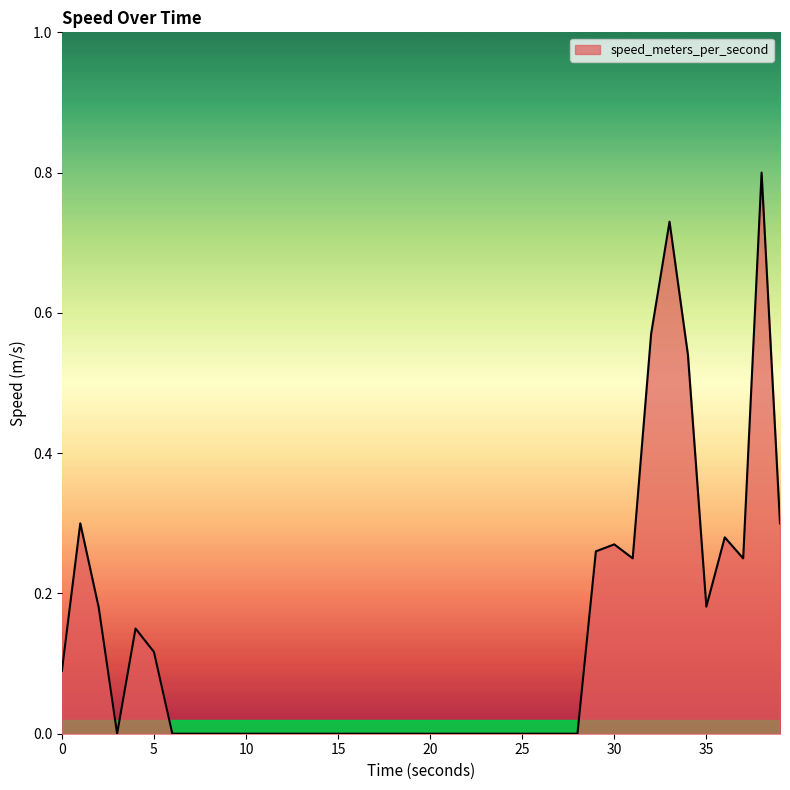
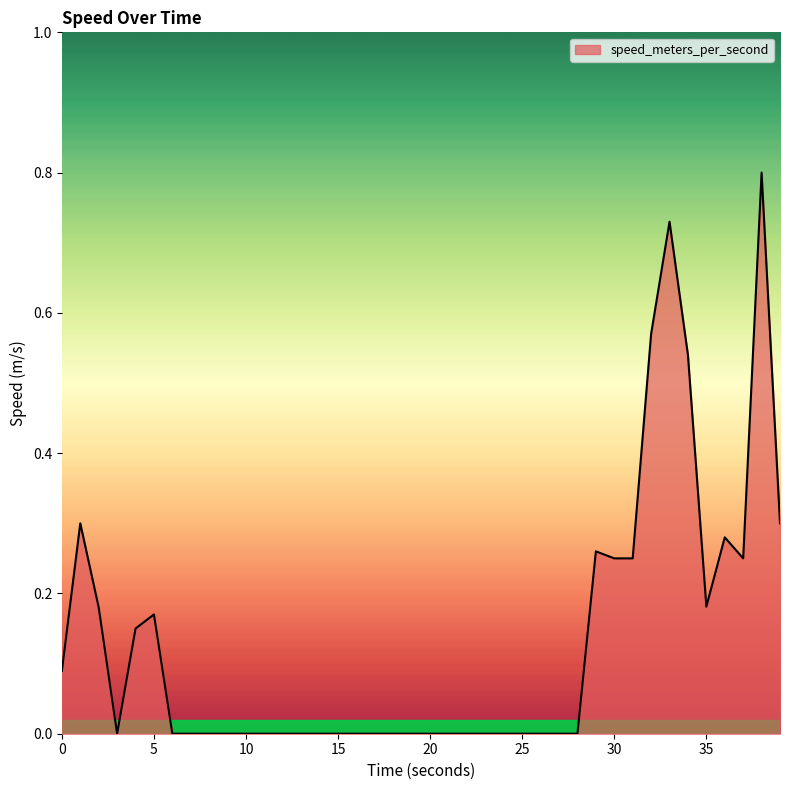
  {
    "0": 0.09,
-   "5": 0.12,
-   "30": 0.27,
+   "5": 0.17,
+   "30": 0.25,
    "35": 0.18
  }
